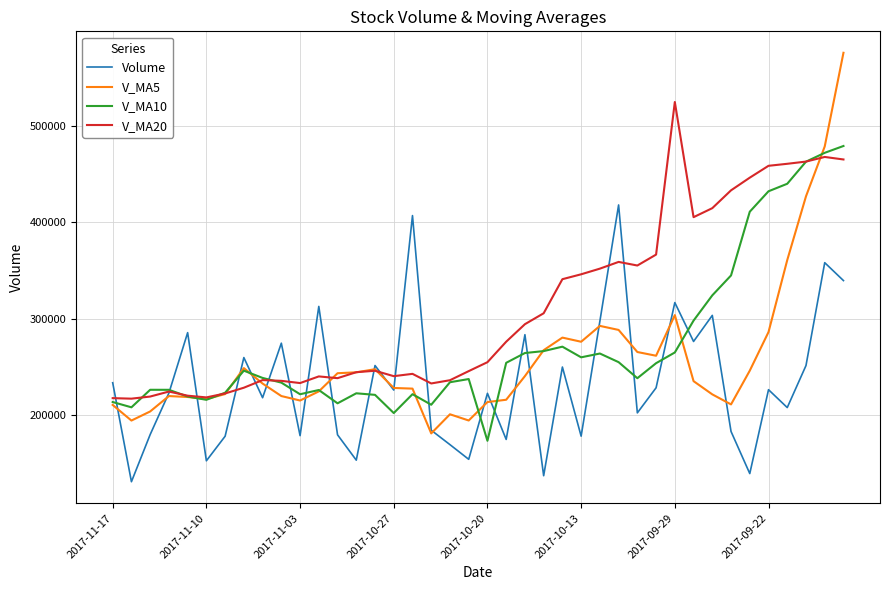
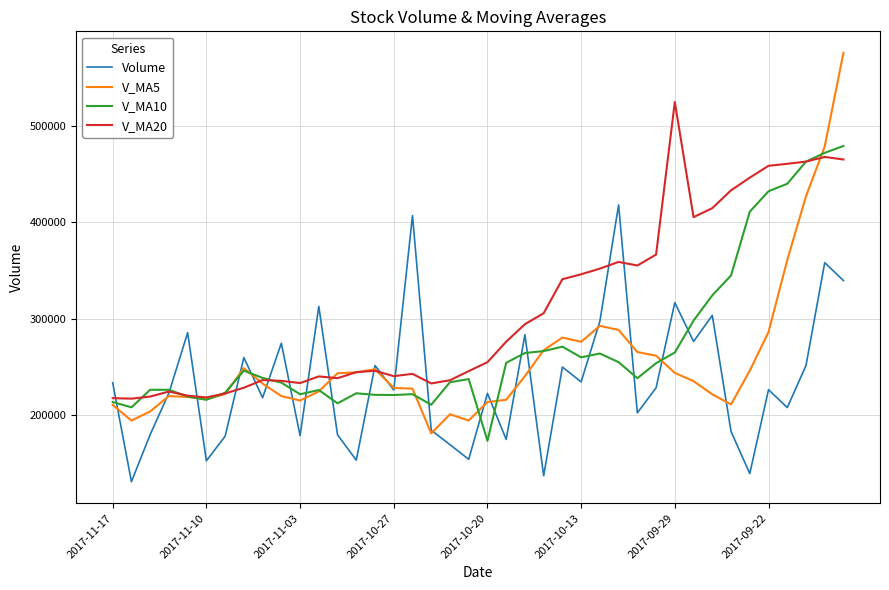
  {
    "Volume": {
      "2017-11-17": 230000,
      "2017-11-10": 150000,
      "2017-11-03": 180000,
      "2017-10-20": 220000,
-     "2017-10-13": 180000,
+     "2017-10-13": 230000,
      "2017-09-29": 320000,
      "2017-09-22": 230000
    },
    "V_MA5": {
      "2017-11-17": 210000,
      "2017-11-03": 210000,
      "2017-10-20": 210000,
      "2017-10-13": 280000,
-     "2017-09-29": 300000,
+     "2017-09-29": 240000,
      "2017-09-22": 290000
    },
    "V_MA10": {
      "2017-11-17": 210000,
      "2017-11-03": 220000,
-     "2017-10-27": 200000,
+     "2017-10-27": 220000,
      "2017-10-20": 170000,
      "2017-10-13": 260000,
      "2017-09-29": 260000,
      "2017-09-22": 430000
    },
    "V_MA20": {
      "2017-11-17": 220000,
      "2017-11-03": 230000,
      "2017-10-27": 240000,
      "2017-10-20": 250000,
      "2017-10-13": 350000,
      "2017-09-29": 530000,
      "2017-09-22": 460000
    }
  }
